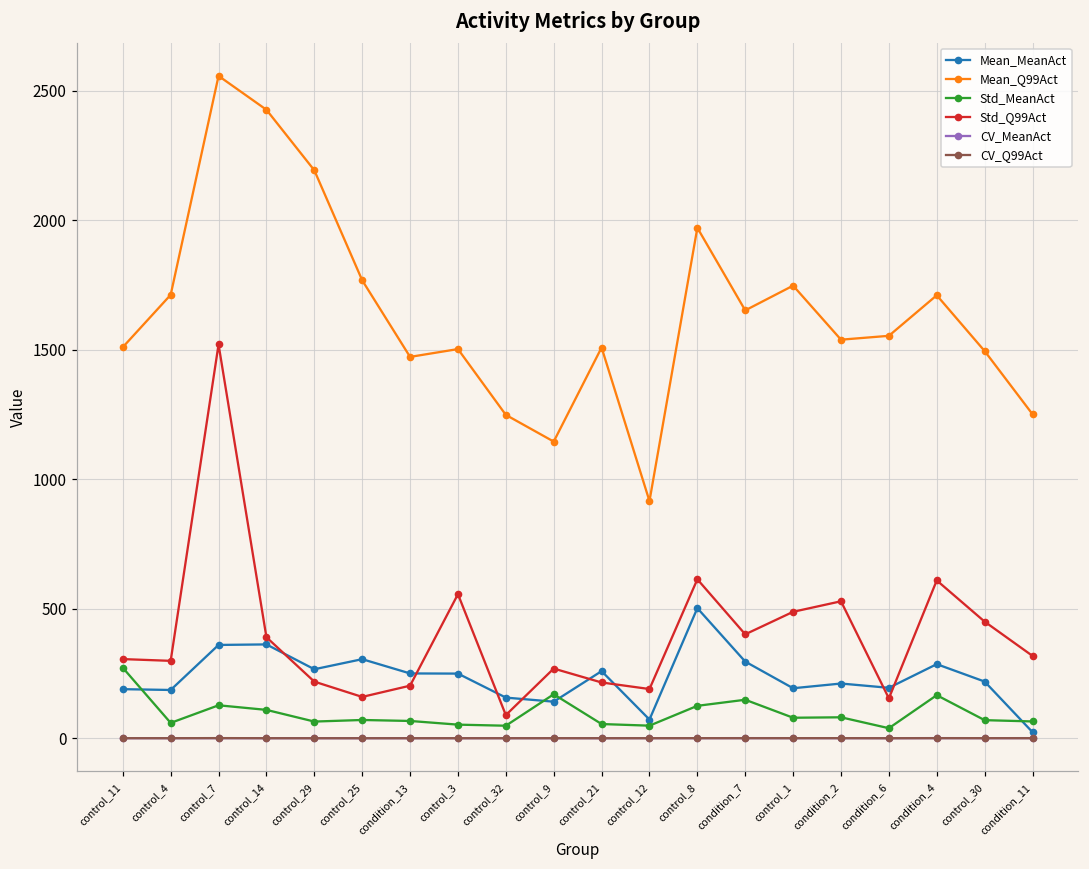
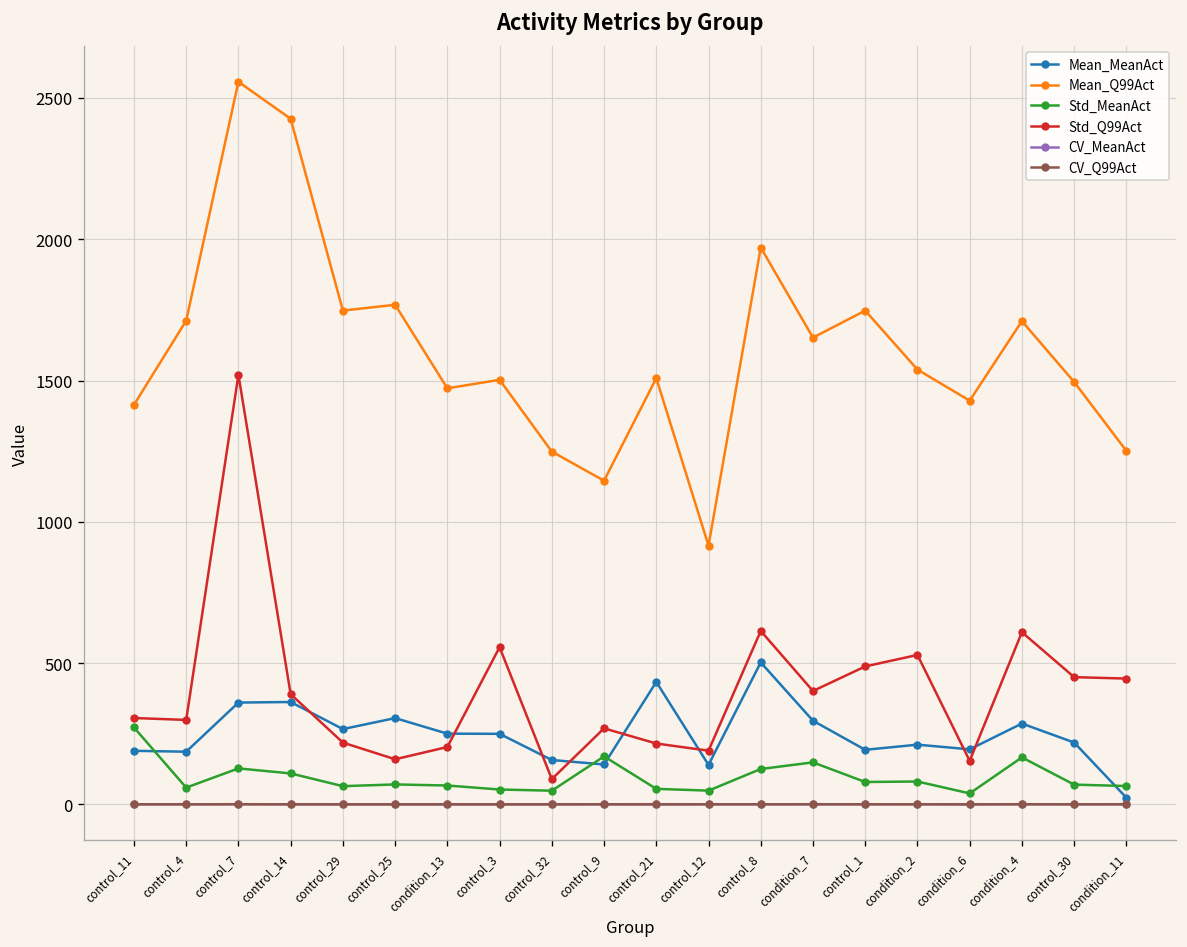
  {
    "Mean_MeanAct": {
      "control_11": 190,
      "control_4": 190,
      "control_7": 360,
      "control_14": 360,
      "control_29": 270,
      "control_25": 310,
      "condition_13": 250,
      "control_3": 250,
      "control_32": 160,
      "control_9": 140,
-     "control_21": 260,
-     "control_12": 70,
+     "control_21": 430,
+     "control_12": 140,
      "control_8": 500,
      "condition_7": 300,
      "control_1": 190,
      "condition_2": 210,
      "condition_6": 190,
      "condition_4": 290,
      "control_30": 220,
      "condition_11": 20
    },
    "Mean_Q99Act": {
-     "control_11": 1510,
+     "control_11": 1410,
      "control_4": 1710,
      "control_7": 2560,
      "control_14": 2430,
-     "control_29": 2190,
+     "control_29": 1750,
      "control_25": 1770,
      "condition_13": 1470,
      "control_3": 1500,
      "control_32": 1250,
      "control_9": 1150,
      "control_21": 1510,
      "control_12": 920,
      "control_8": 1970,
      "condition_7": 1650,
      "control_1": 1750,
      "condition_2": 1540,
-     "condition_6": 1550,
+     "condition_6": 1430,
      "condition_4": 1710,
      "control_30": 1490,
      "condition_11": 1250
    },
    "Std_MeanAct": {
      "control_11": 270,
      "control_4": 60,
      "control_7": 130,
      "control_14": 110,
      "control_29": 60,
      "control_25": 70,
      "condition_13": 70,
      "control_3": 50,
      "control_32": 50,
      "control_9": 170,
      "control_21": 50,
      "control_12": 50,
      "control_8": 130,
      "condition_7": 150,
      "control_1": 80,
      "condition_2": 80,
      "condition_6": 40,
      "condition_4": 170,
      "control_30": 70,
      "condition_11": 60
    },
    "Std_Q99Act": {
      "control_11": 310,
      "control_4": 300,
      "control_7": 1520,
      "control_14": 390,
      "control_29": 220,
      "control_25": 160,
      "condition_13": 200,
      "control_3": 560,
      "control_32": 90,
      "control_9": 270,
      "control_21": 220,
      "control_12": 190,
      "control_8": 610,
      "condition_7": 400,
      "control_1": 490,
      "condition_2": 530,
      "condition_6": 150,
      "condition_4": 610,
      "control_30": 450,
-     "condition_11": 320
+     "condition_11": 450
    },
    "CV_Q99Act": {
      "control_11": 0,
      "control_4": 0,
      "control_7": 0,
      "control_14": 0,
      "control_29": 0,
      "control_25": 0,
      "condition_13": 0,
      "control_3": 0,
      "control_32": 0,
      "control_9": 0,
      "control_21": 0,
      "control_12": 0,
      "control_8": 0,
      "condition_7": 0,
      "control_1": 0,
      "condition_2": 0,
      "condition_6": 0,
      "condition_4": 0,
      "control_30": 0,
      "condition_11": 0
    }
  }
